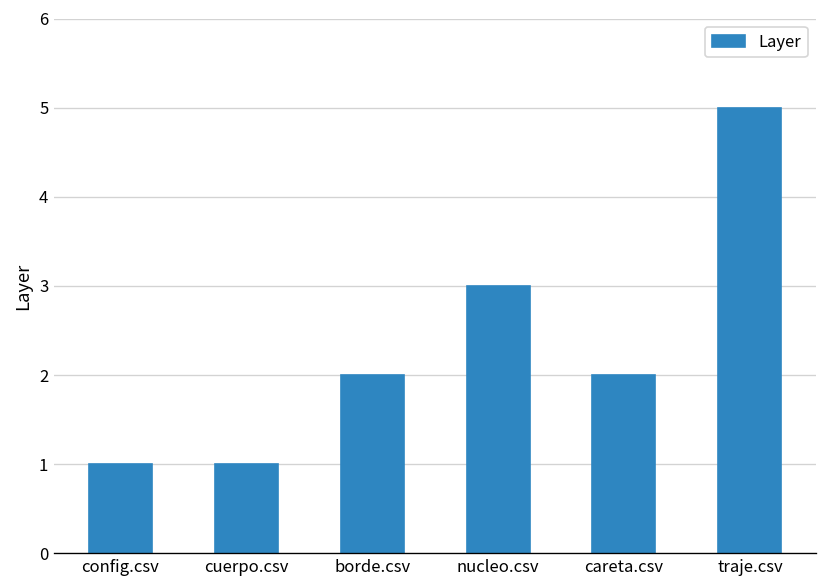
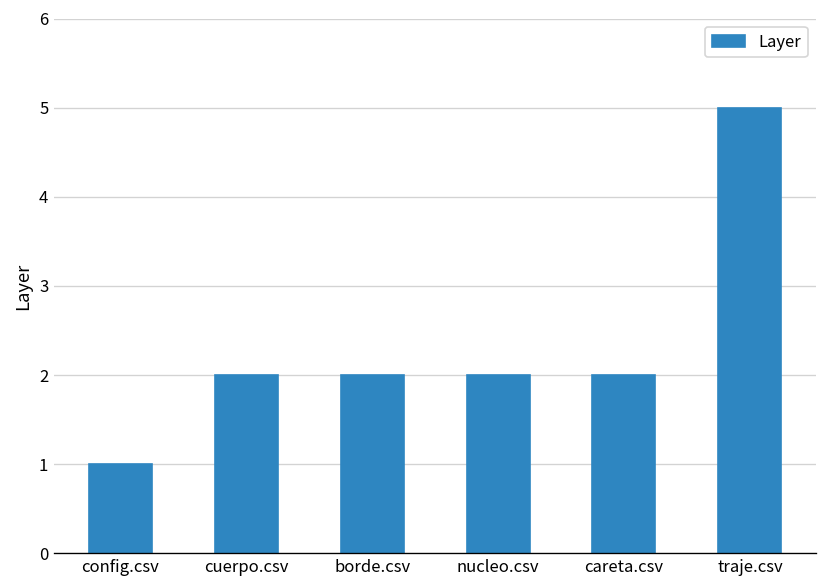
  {
    "config.csv": 1,
-   "cuerpo.csv": 1,
+   "cuerpo.csv": 2,
    "borde.csv": 2,
-   "nucleo.csv": 3,
+   "nucleo.csv": 2,
    "careta.csv": 2,
    "traje.csv": 5
  }
